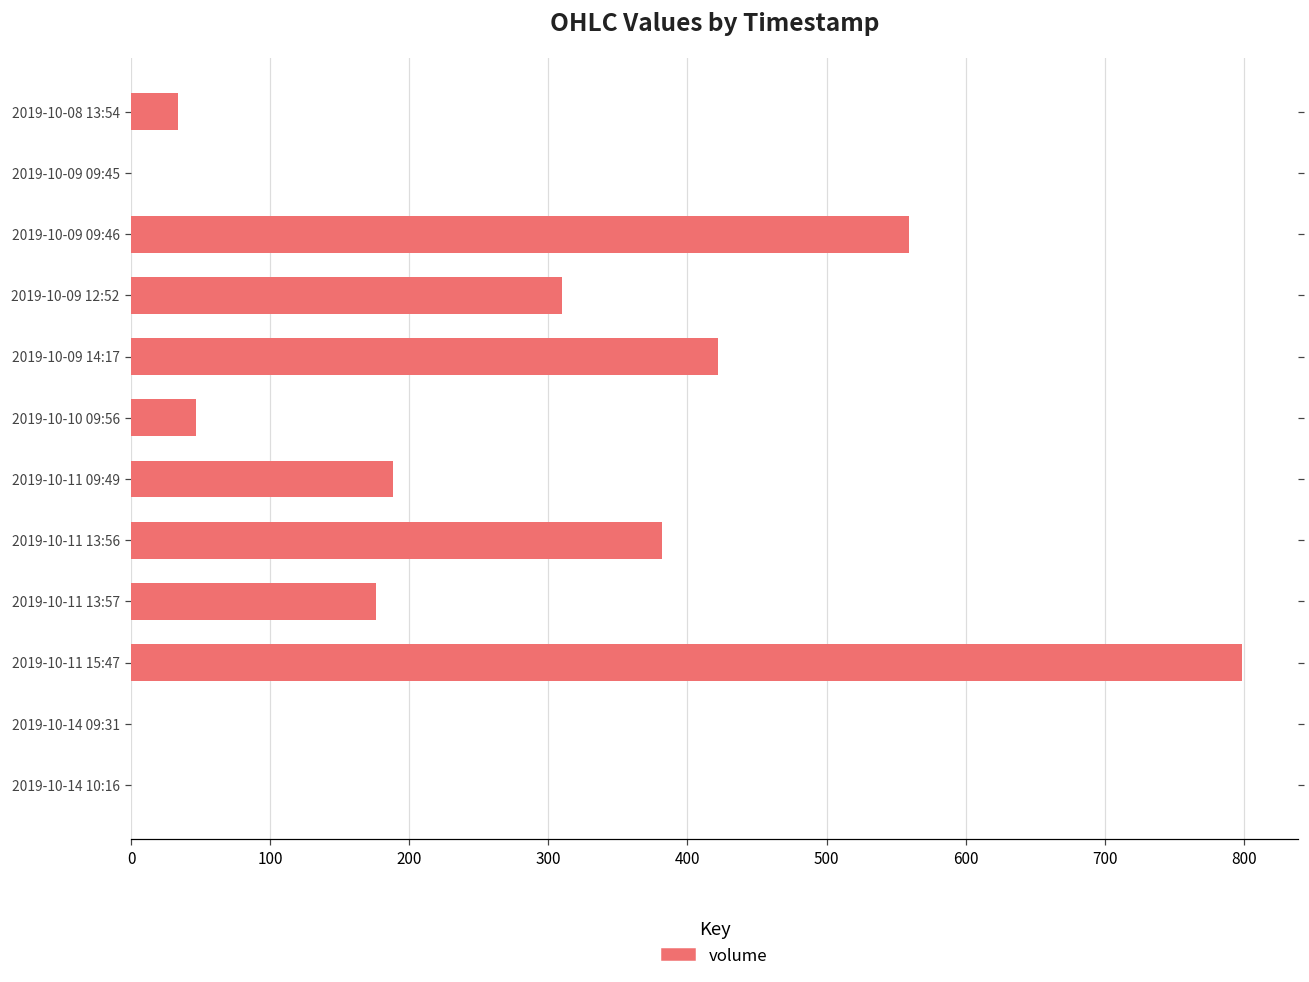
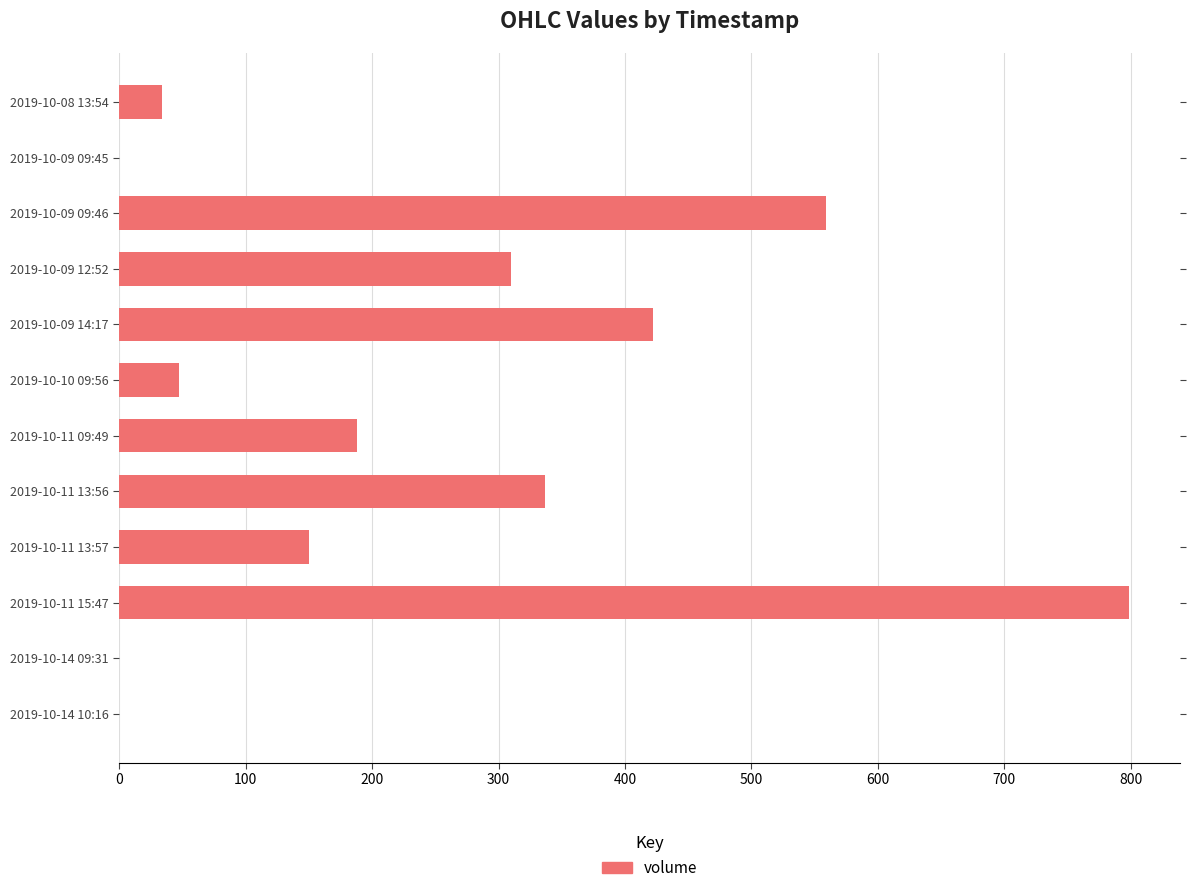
  {
    "2019-10-08 13:54": 34,
    "2019-10-09 09:45": 0,
    "2019-10-09 09:46": 559,
    "2019-10-09 12:52": 310,
    "2019-10-09 14:17": 422,
    "2019-10-10 09:56": 47,
    "2019-10-11 09:49": 188,
-   "2019-10-11 13:56": 382,
-   "2019-10-11 13:57": 176,
+   "2019-10-11 13:56": 337,
+   "2019-10-11 13:57": 150,
    "2019-10-11 15:47": 799,
    "2019-10-14 09:31": 0,
    "2019-10-14 10:16": 0
  }
